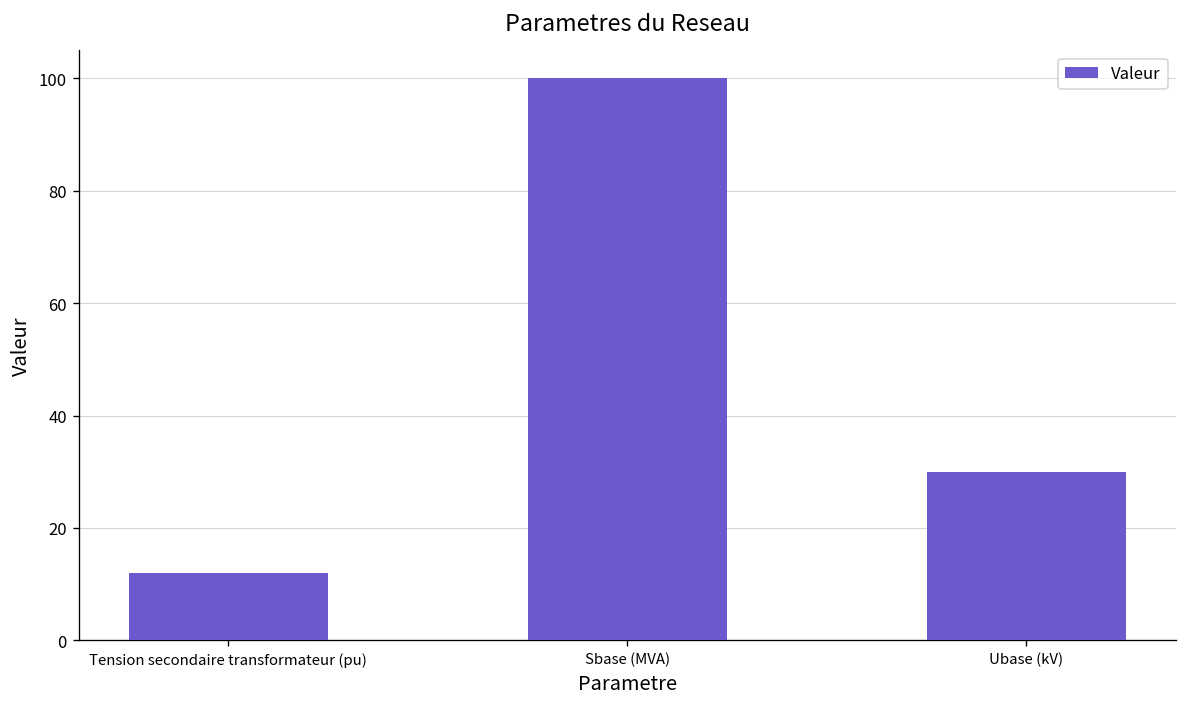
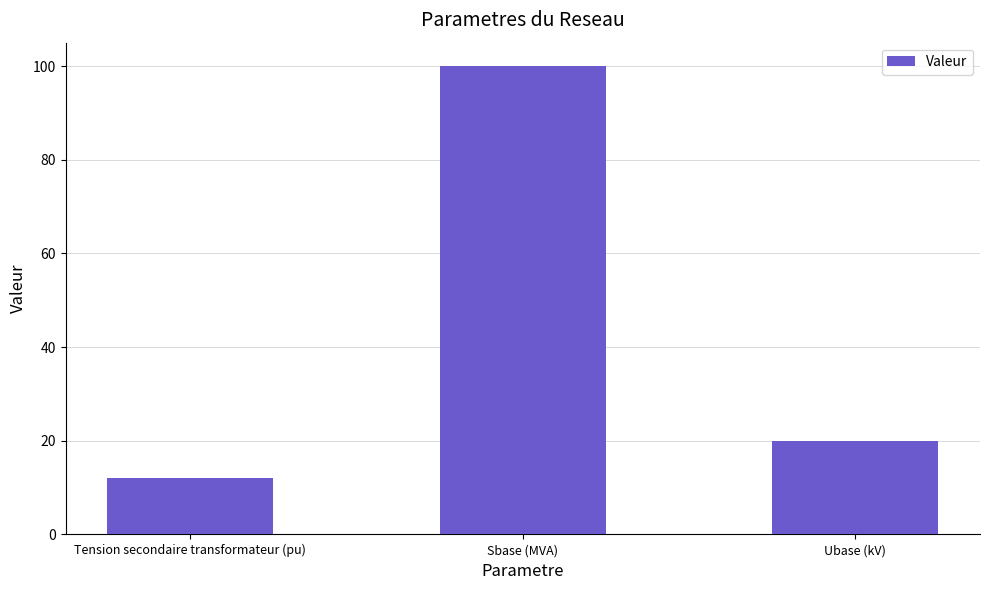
  {
    "Tension secondaire transformateur (pu)": 12,
    "Sbase (MVA)": 100,
-   "Ubase (kV)": 30
+   "Ubase (kV)": 20
  }
